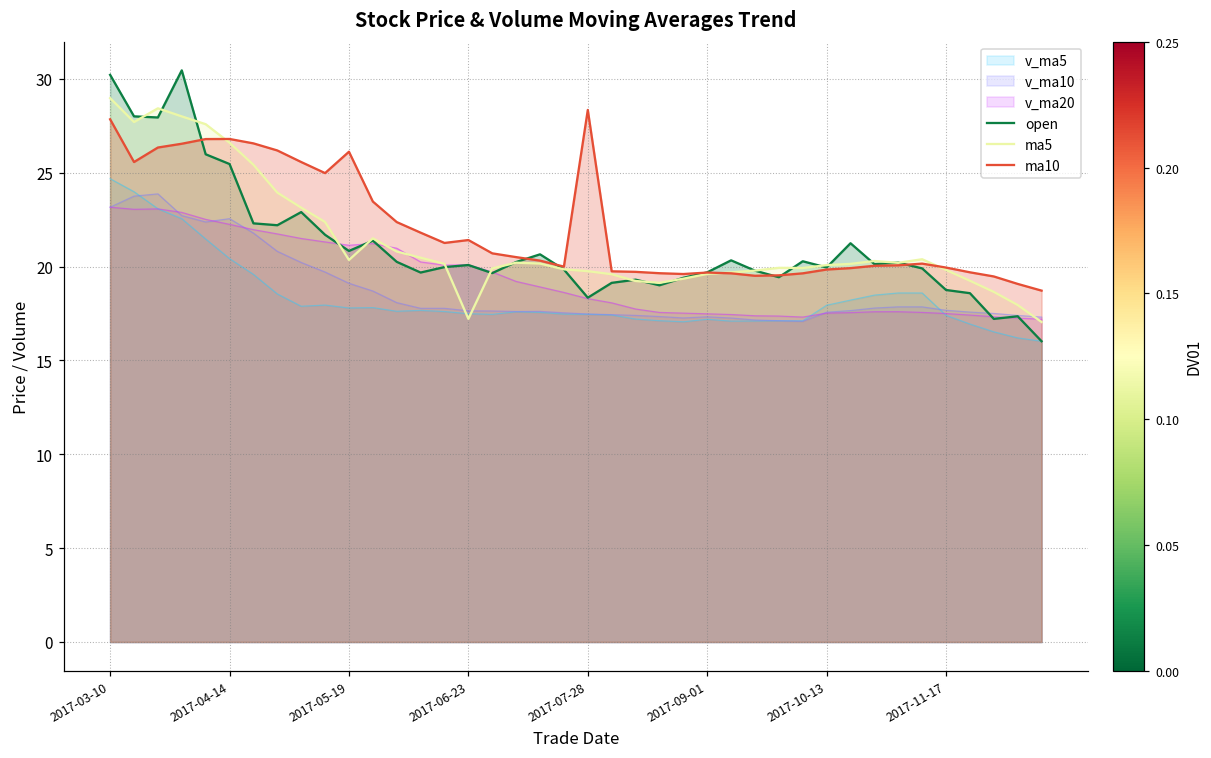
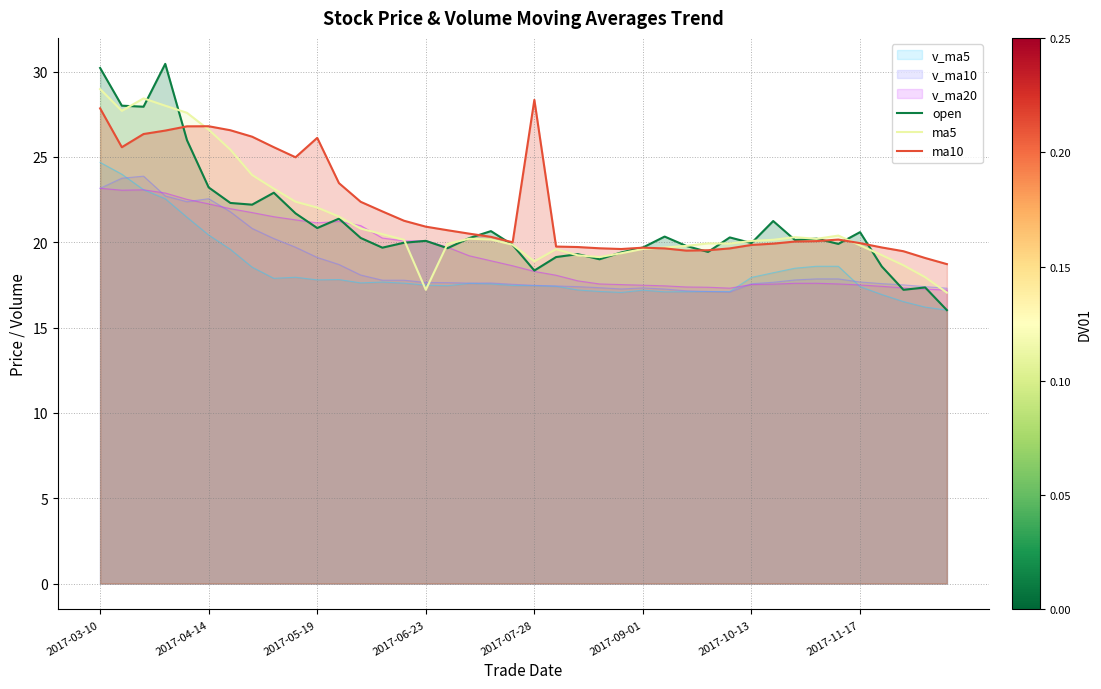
  {
    "open": {
      "2017-03-10": 30.2,
-     "2017-04-14": 25.5,
+     "2017-04-14": 23.2,
      "2017-05-19": 20.8,
-     "2017-11-17": 18.8
+     "2017-11-17": 20.6
    },
    "ma5": {
      "2017-03-10": 29.0,
      "2017-04-14": 26.6,
-     "2017-05-19": 20.4,
+     "2017-05-19": 22.0,
      "2017-06-23": 17.2,
-     "2017-07-28": 19.8
+     "2017-07-28": 18.9
    },
    "ma10": {
      "2017-03-10": 27.8,
      "2017-04-14": 26.8,
      "2017-05-19": 26.1,
-     "2017-06-23": 21.4,
+     "2017-06-23": 20.9,
      "2017-07-28": 28.3
    }
  }
